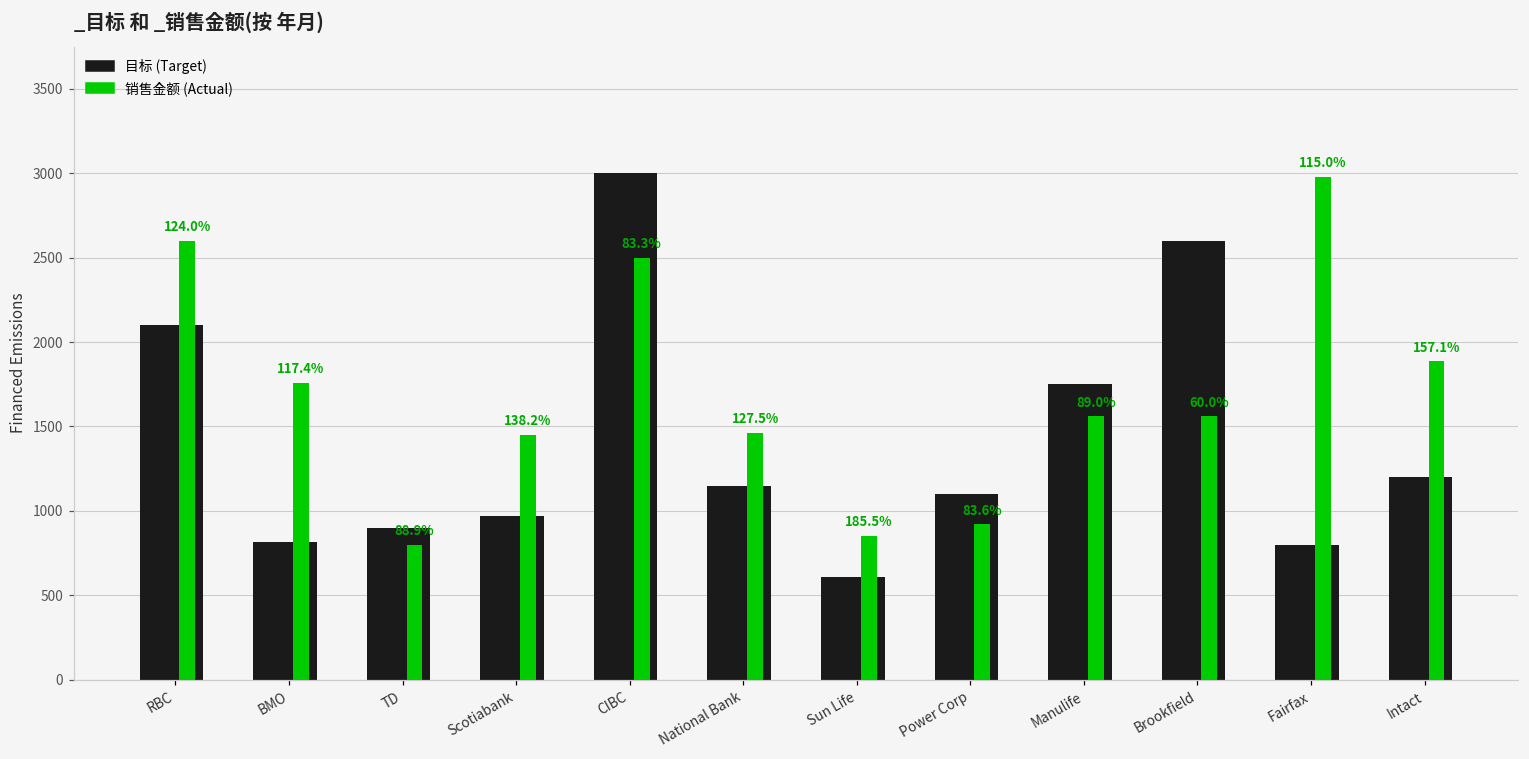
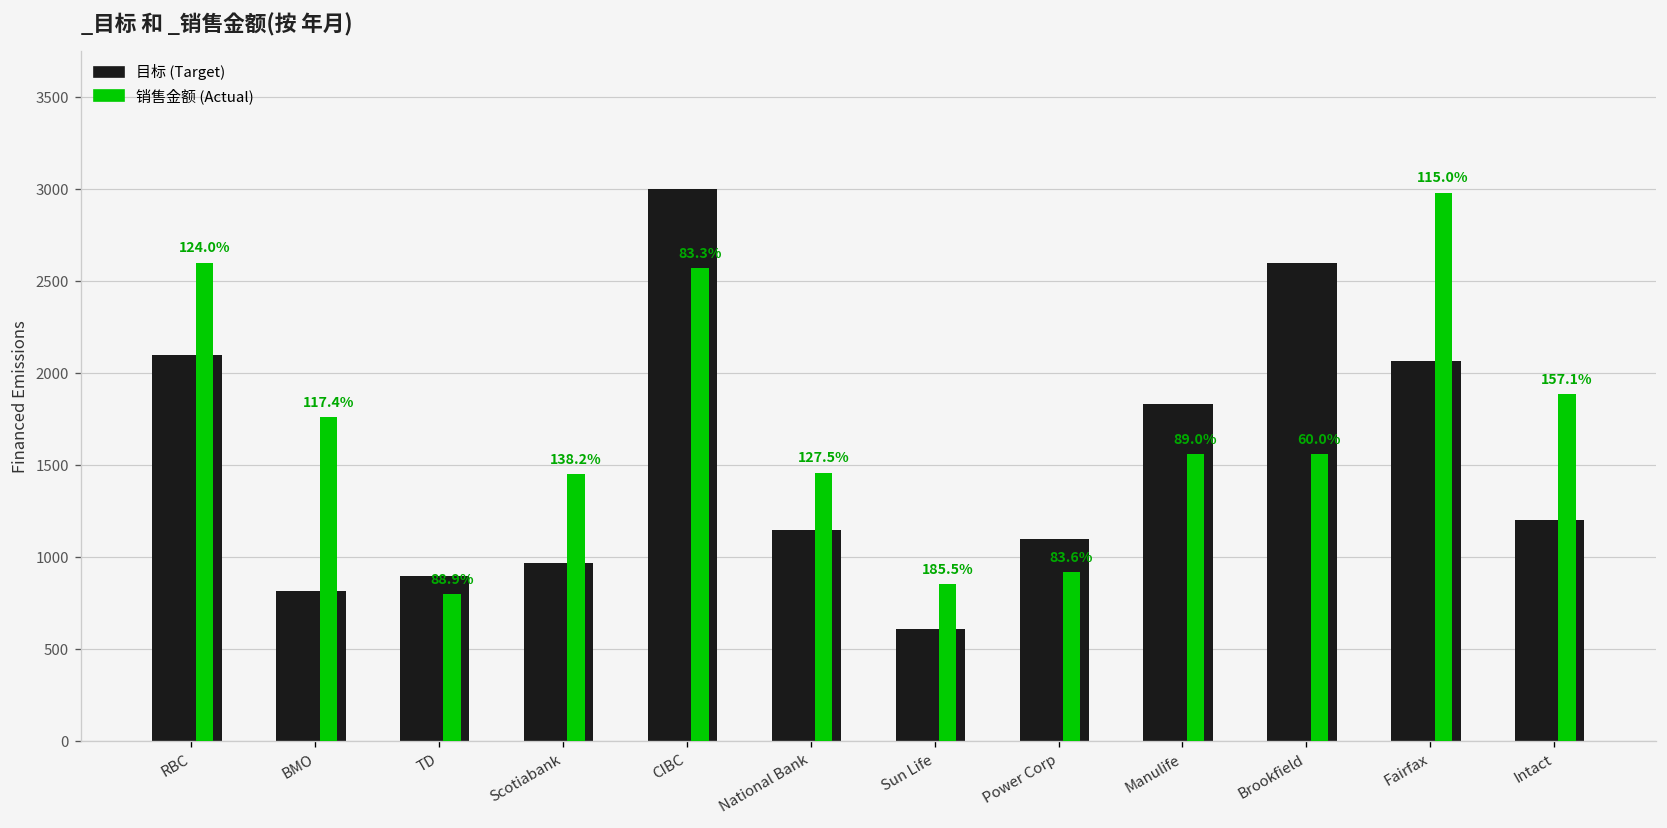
  {
    "目标 (Target)": {
      "RBC": 2100,
      "BMO": 820,
      "Scotiabank": 970,
      "National Bank": 1150,
      "Sun Life": 610,
-     "Manulife": 1750,
-     "Fairfax": 800,
+     "Manulife": 1830,
+     "Fairfax": 2060,
      "Intact": 1200
    },
    "销售金额 (Actual)": {
-     "CIBC": 2500
+     "CIBC": 2570
    }
  }
